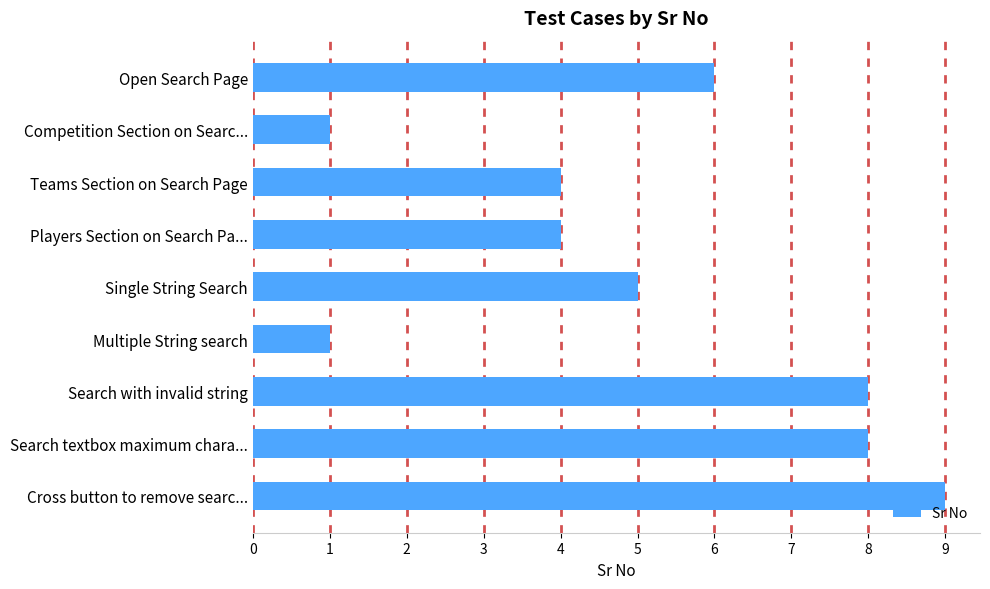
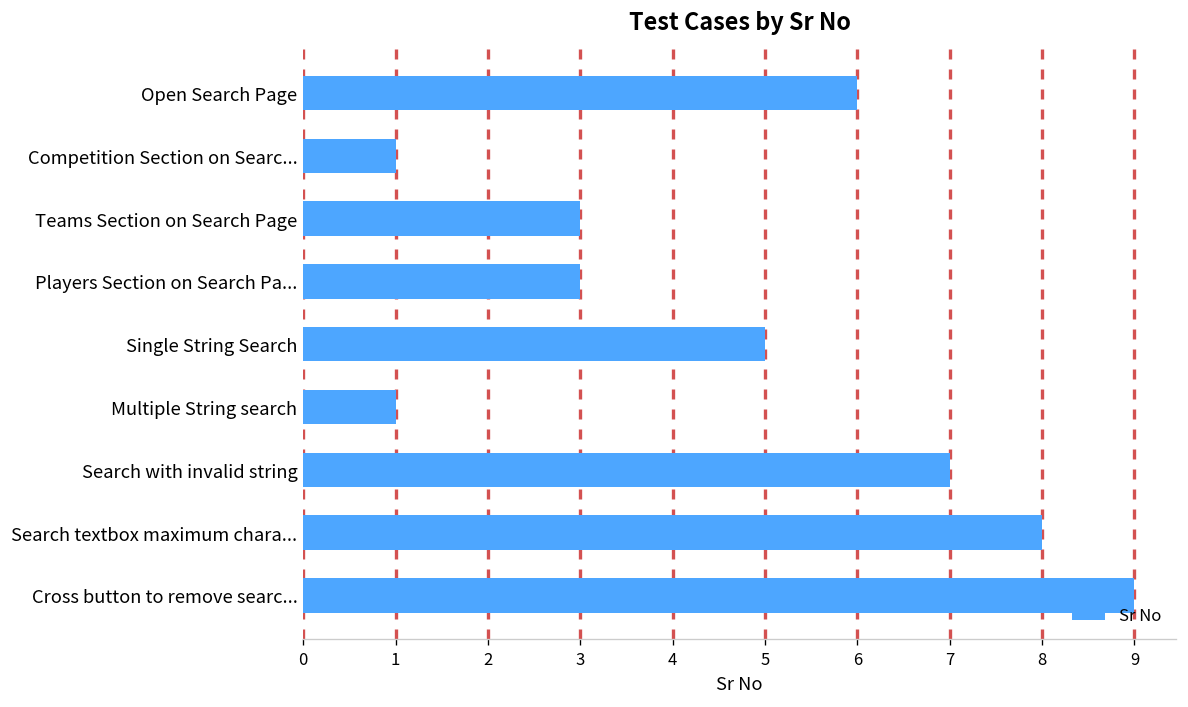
  {
    "Open Search Page": 6,
    "Competition Section on Searc...": 1,
-   "Teams Section on Search Page": 4,
-   "Players Section on Search Pa...": 4,
+   "Teams Section on Search Page": 3,
+   "Players Section on Search Pa...": 3,
    "Single String Search": 5,
    "Multiple String search": 1,
-   "Search with invalid string": 8,
+   "Search with invalid string": 7,
    "Search textbox maximum chara...": 8,
    "Cross button to remove searc...": 9
  }
